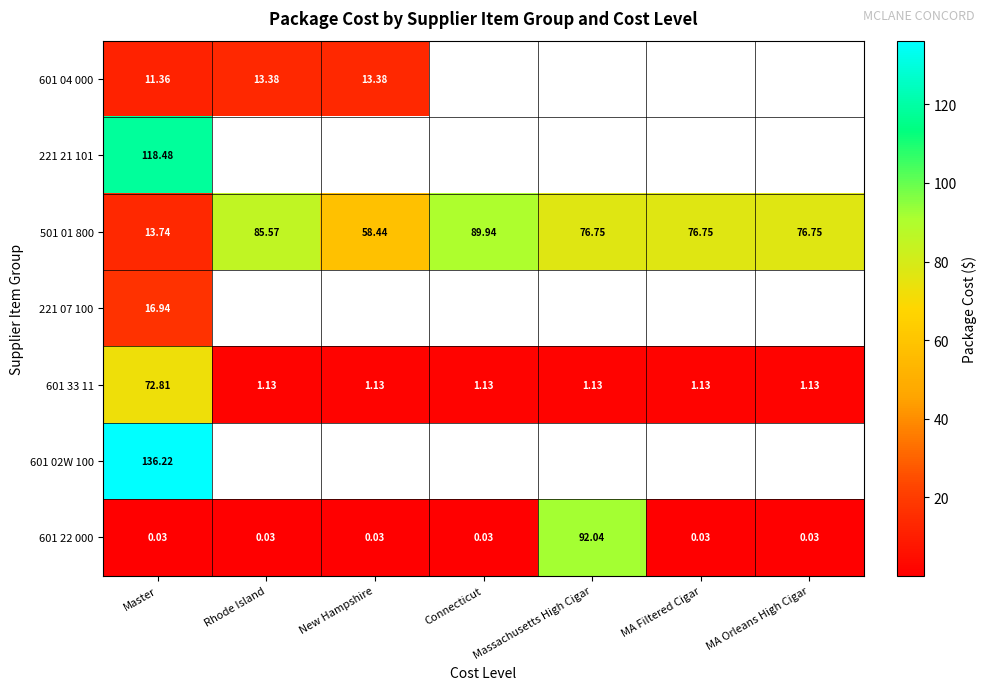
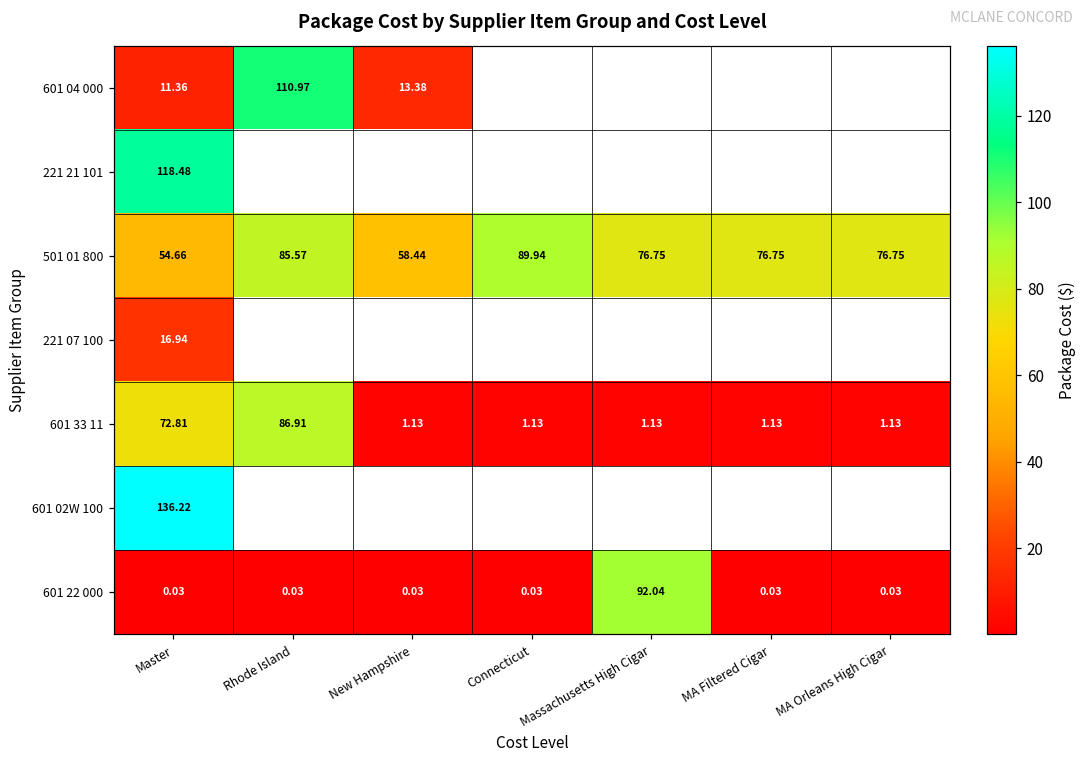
  {
    "601 04 000": {
      "Master": 11.36,
-     "Rhode Island": 13.38,
+     "Rhode Island": 110.97,
      "New Hampshire": 13.38
    },
    "221 21 101": {
      "Master": 118.48
    },
    "501 01 800": {
-     "Master": 13.74,
+     "Master": 54.66,
      "Rhode Island": 85.57,
      "New Hampshire": 58.44,
      "Connecticut": 89.94,
      "Massachusetts High Cigar": 76.75,
      "MA Filtered Cigar": 76.75,
      "MA Orleans High Cigar": 76.75
    },
    "221 07 100": {
      "Master": 16.94
    },
    "601 33 11": {
      "Master": 72.81,
-     "Rhode Island": 1.13,
+     "Rhode Island": 86.91,
      "New Hampshire": 1.13,
      "Connecticut": 1.13,
      "Massachusetts High Cigar": 1.13,
      "MA Filtered Cigar": 1.13,
      "MA Orleans High Cigar": 1.13
    },
    "601 02W 100": {
      "Master": 136.22
    },
    "601 22 000": {
      "Master": 0.03,
      "Rhode Island": 0.03,
      "New Hampshire": 0.03,
      "Connecticut": 0.03,
      "Massachusetts High Cigar": 92.04,
      "MA Filtered Cigar": 0.03,
      "MA Orleans High Cigar": 0.03
    }
  }
